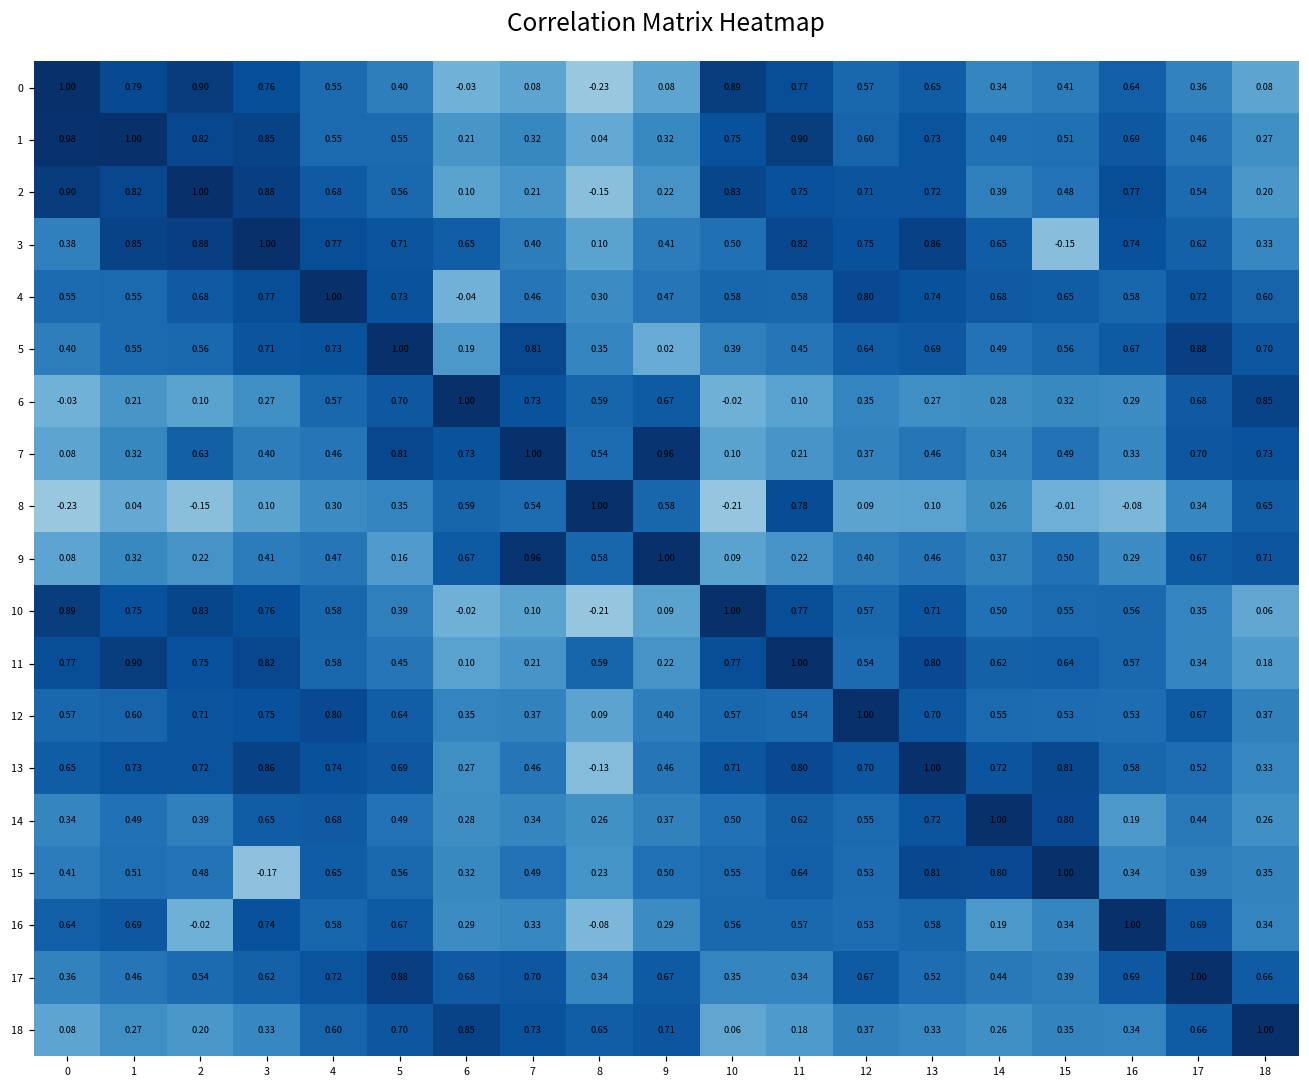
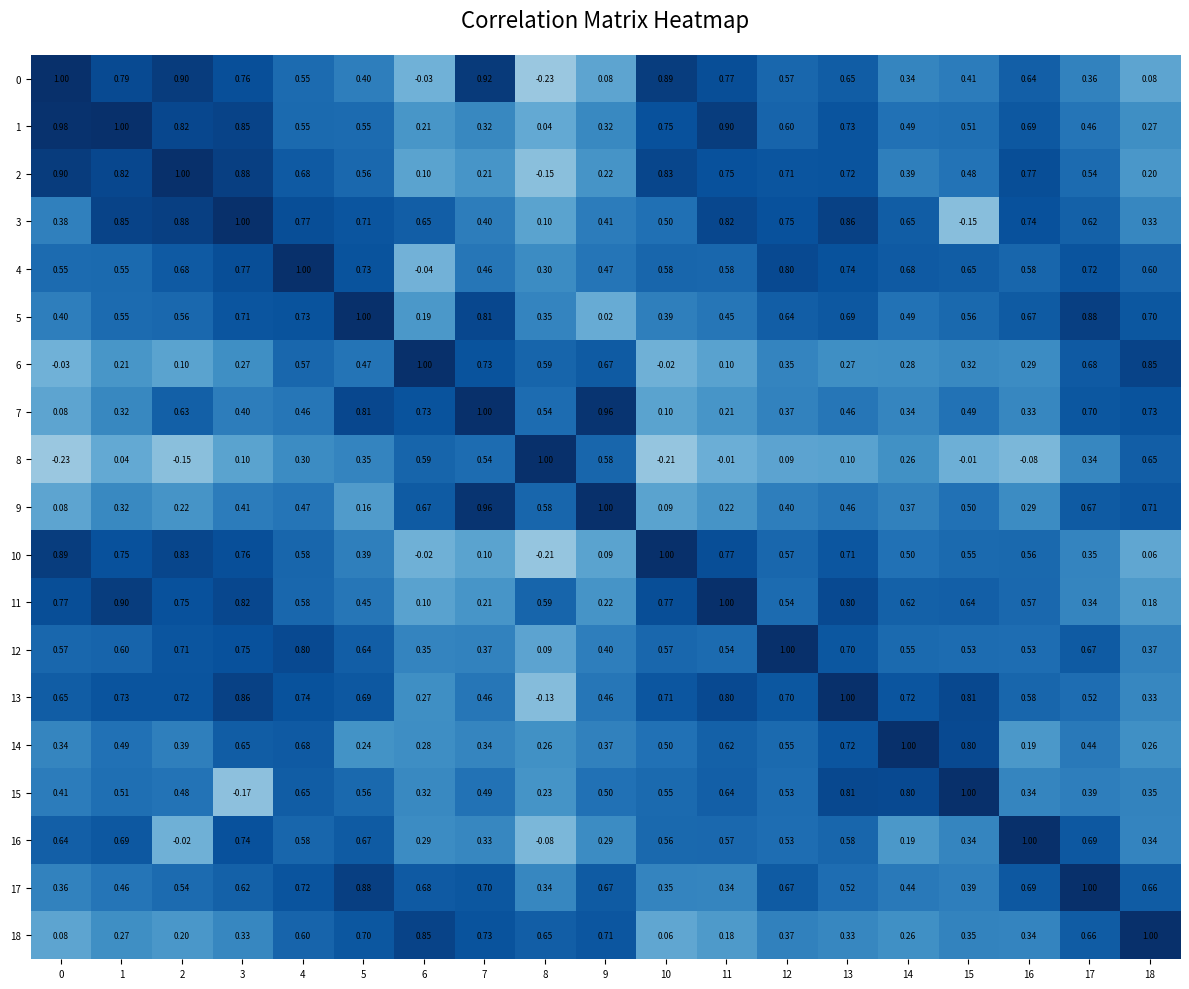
  {
    "0": {
      "0": 1.00,
      "1": 0.79,
      "2": 0.90,
      "3": 0.76,
      "4": 0.55,
      "5": 0.40,
      "6": -0.03,
-     "7": 0.08,
+     "7": 0.92,
      "8": -0.23,
      "9": 0.08,
      "10": 0.89,
      "11": 0.77,
      "12": 0.57,
      "13": 0.65,
      "14": 0.34,
      "15": 0.41,
      "16": 0.64,
      "17": 0.36,
      "18": 0.08
    },
    "6": {
      "0": -0.03,
      "1": 0.21,
      "2": 0.10,
      "3": 0.27,
      "4": 0.57,
-     "5": 0.70,
+     "5": 0.47,
      "6": 1.00,
      "7": 0.73,
      "8": 0.59,
      "9": 0.67,
      "10": -0.02,
      "11": 0.10,
      "12": 0.35,
      "13": 0.27,
      "14": 0.28,
      "15": 0.32,
      "16": 0.29,
      "17": 0.68,
      "18": 0.85
    },
    "8": {
      "0": -0.23,
      "1": 0.04,
      "2": -0.15,
      "3": 0.10,
      "4": 0.30,
      "5": 0.35,
      "6": 0.59,
      "7": 0.54,
      "8": 1.00,
      "9": 0.58,
      "10": -0.21,
-     "11": 0.78,
+     "11": -0.01,
      "12": 0.09,
      "13": 0.10,
      "14": 0.26,
      "15": -0.01,
      "16": -0.08,
      "17": 0.34,
      "18": 0.65
    },
    "14": {
      "0": 0.34,
      "1": 0.49,
      "2": 0.39,
      "3": 0.65,
      "4": 0.68,
-     "5": 0.49,
+     "5": 0.24,
      "6": 0.28,
      "7": 0.34,
      "8": 0.26,
      "9": 0.37,
      "10": 0.50,
      "11": 0.62,
      "12": 0.55,
      "13": 0.72,
      "14": 1.00,
      "15": 0.80,
      "16": 0.19,
      "17": 0.44,
      "18": 0.26
    }
  }
